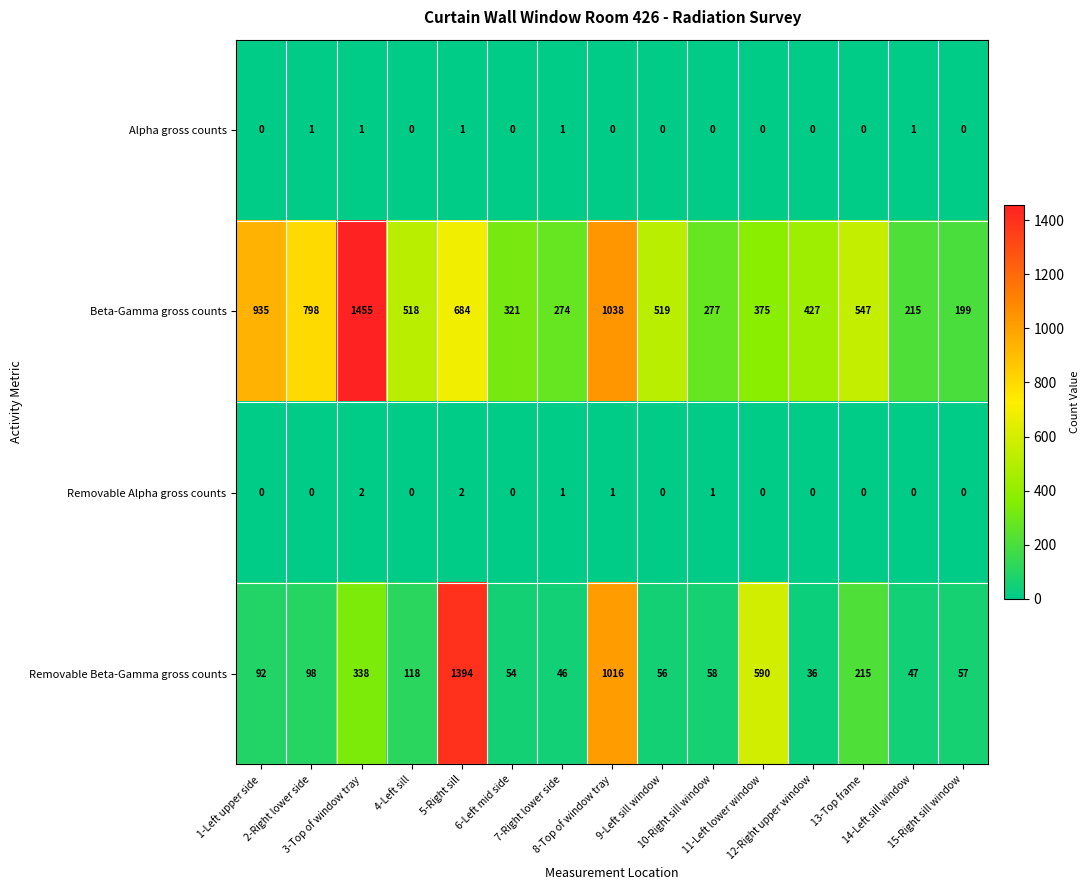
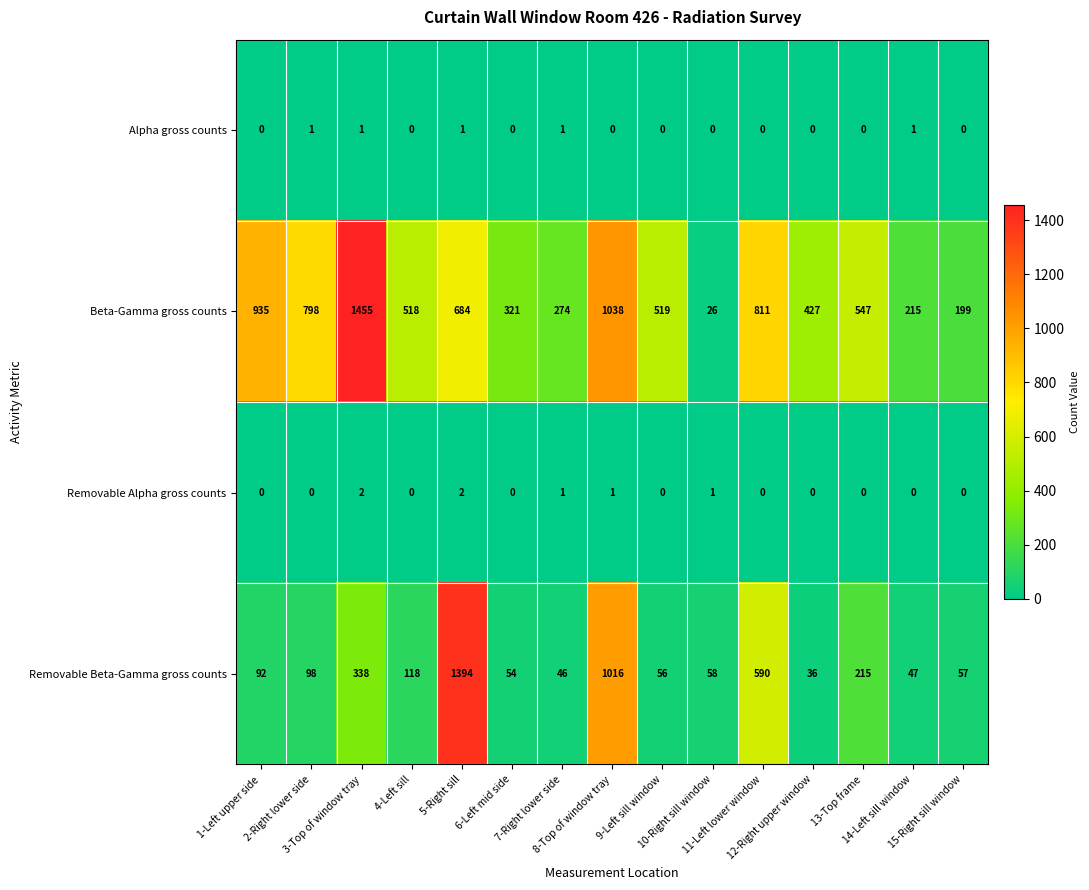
  {
    "Alpha gross counts": {
      "1-Left upper side": 0,
      "2-Right lower side": 1,
      "3-Top of window tray": 1,
      "4-Left sill": 0,
      "5-Right sill": 1,
      "6-Left mid side": 0,
      "7-Right lower side": 1,
      "8-Top of window tray": 0,
      "9-Left sill window": 0,
      "10-Right sill window": 0,
      "11-Left lower window": 0,
      "12-Right upper window": 0,
      "13-Top frame": 0,
      "14-Left sill window": 1,
      "15-Right sill window": 0
    },
    "Beta-Gamma gross counts": {
      "1-Left upper side": 935,
      "2-Right lower side": 798,
      "3-Top of window tray": 1455,
      "4-Left sill": 518,
      "5-Right sill": 684,
      "6-Left mid side": 321,
      "7-Right lower side": 274,
      "8-Top of window tray": 1038,
      "9-Left sill window": 519,
-     "10-Right sill window": 277,
-     "11-Left lower window": 375,
+     "10-Right sill window": 26,
+     "11-Left lower window": 811,
      "12-Right upper window": 427,
      "13-Top frame": 547,
      "14-Left sill window": 215,
      "15-Right sill window": 199
    },
    "Removable Alpha gross counts": {
      "1-Left upper side": 0,
      "2-Right lower side": 0,
      "3-Top of window tray": 2,
      "4-Left sill": 0,
      "5-Right sill": 2,
      "6-Left mid side": 0,
      "7-Right lower side": 1,
      "8-Top of window tray": 1,
      "9-Left sill window": 0,
      "10-Right sill window": 1,
      "11-Left lower window": 0,
      "12-Right upper window": 0,
      "13-Top frame": 0,
      "14-Left sill window": 0,
      "15-Right sill window": 0
    },
    "Removable Beta-Gamma gross counts": {
      "1-Left upper side": 92,
      "2-Right lower side": 98,
      "3-Top of window tray": 338,
      "4-Left sill": 118,
      "5-Right sill": 1394,
      "6-Left mid side": 54,
      "7-Right lower side": 46,
      "8-Top of window tray": 1016,
      "9-Left sill window": 56,
      "10-Right sill window": 58,
      "11-Left lower window": 590,
      "12-Right upper window": 36,
      "13-Top frame": 215,
      "14-Left sill window": 47,
      "15-Right sill window": 57
    }
  }
